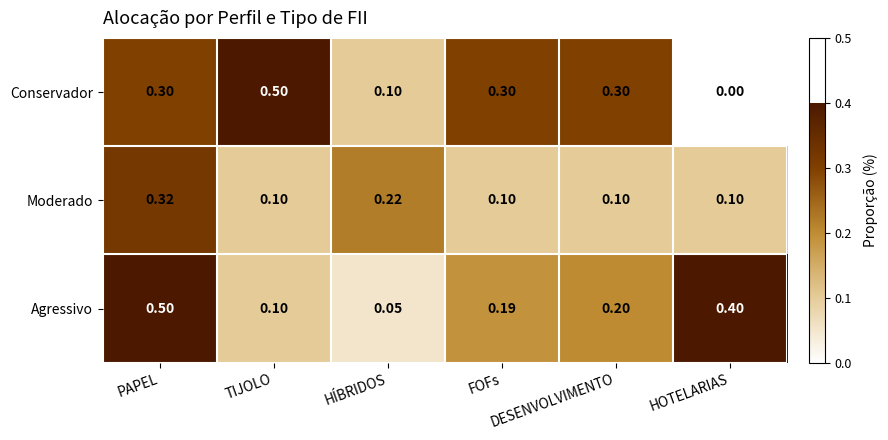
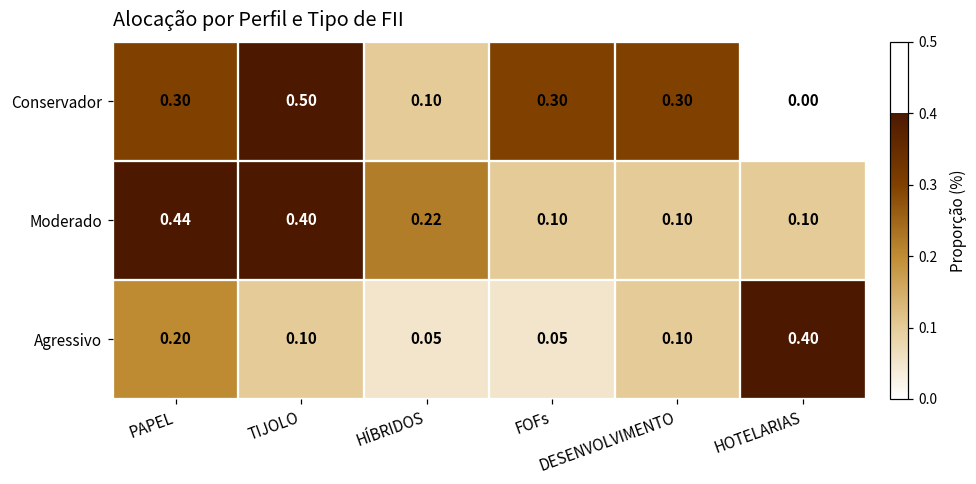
  {
    "Conservador": {
      "PAPEL": 0.30,
      "TIJOLO": 0.50,
      "HÍBRIDOS": 0.10,
      "FOFs": 0.30,
      "DESENVOLVIMENTO": 0.30,
      "HOTELARIAS": 0.00
    },
    "Moderado": {
-     "PAPEL": 0.32,
-     "TIJOLO": 0.10,
+     "PAPEL": 0.44,
+     "TIJOLO": 0.40,
      "HÍBRIDOS": 0.22,
      "FOFs": 0.10,
      "DESENVOLVIMENTO": 0.10,
      "HOTELARIAS": 0.10
    },
    "Agressivo": {
-     "PAPEL": 0.50,
+     "PAPEL": 0.20,
      "TIJOLO": 0.10,
      "HÍBRIDOS": 0.05,
-     "FOFs": 0.19,
-     "DESENVOLVIMENTO": 0.20,
+     "FOFs": 0.05,
+     "DESENVOLVIMENTO": 0.10,
      "HOTELARIAS": 0.40
    }
  }
